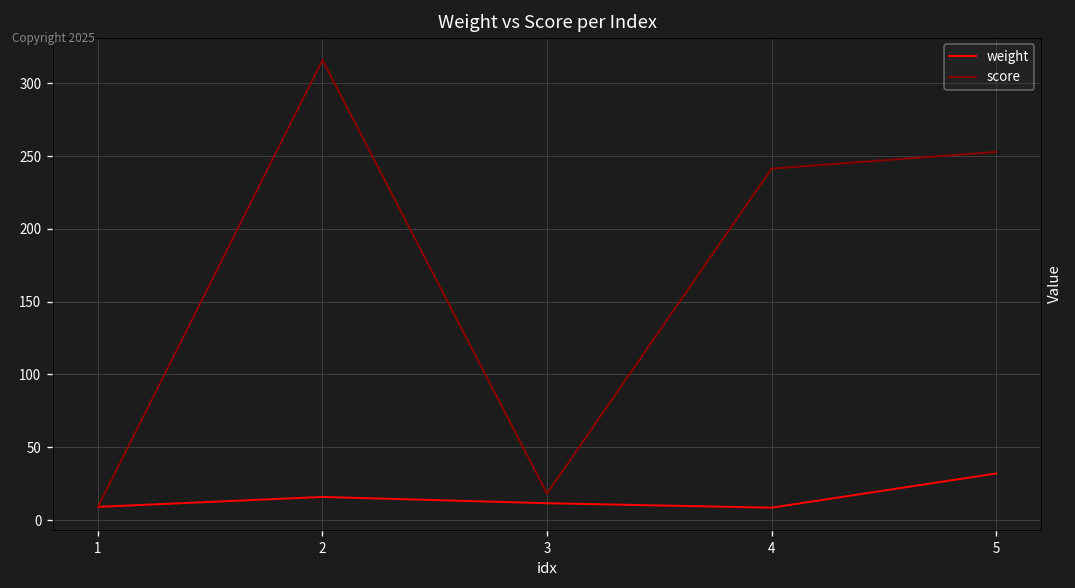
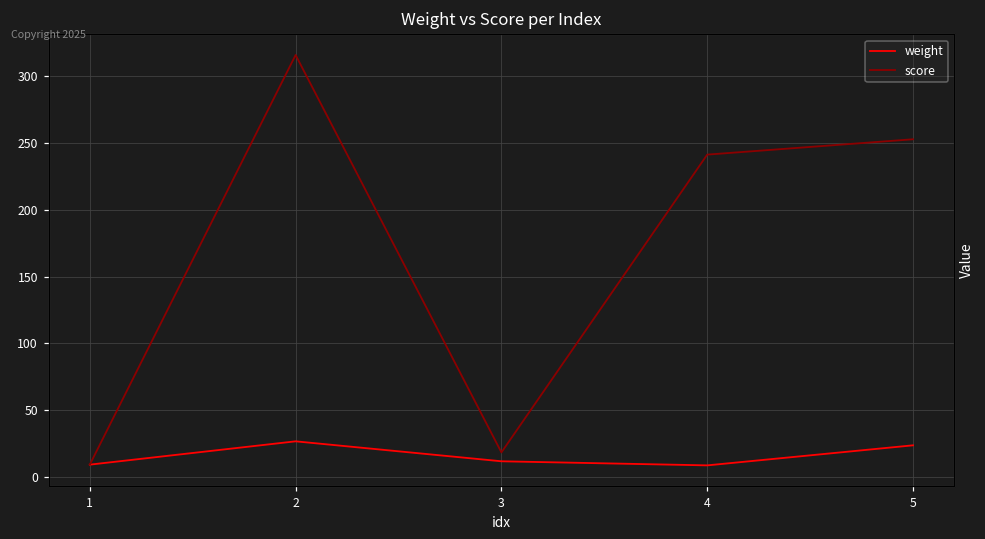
  {
    "weight": {
-     "2": 16,
+     "2": 27,
      "3": 12,
      "4": 9,
-     "5": 32
+     "5": 24
    },
    "score": {
      "2": 316,
      "3": 18,
      "4": 241,
      "5": 253
    }
  }
